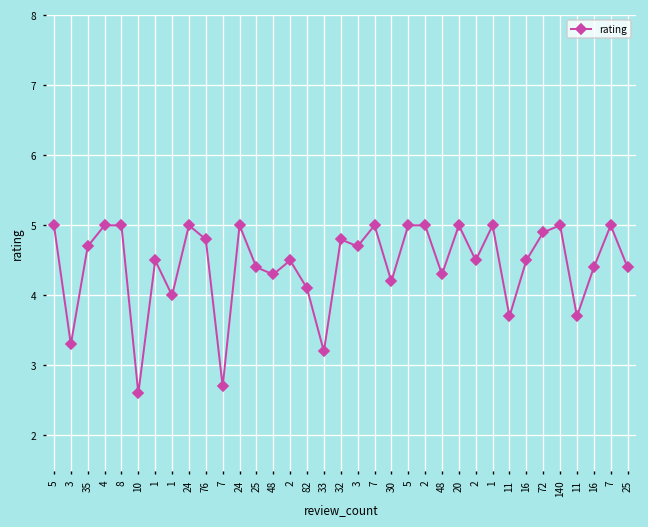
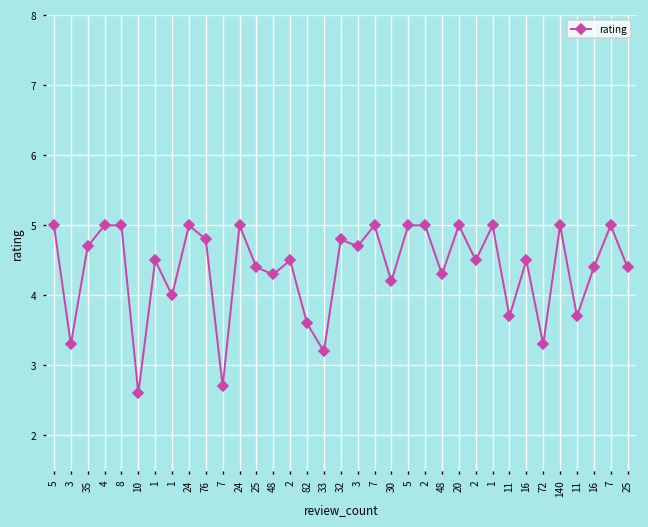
  {
    "35": 4.7,
    "4": 5.0,
    "8": 5.0,
    "10": 2.6,
    "76": 4.8,
-   "82": 4.1,
+   "82": 3.6,
    "33": 3.2,
    "32": 4.8,
    "30": 4.2,
    "20": 5.0,
-   "72": 4.9,
+   "72": 3.3,
    "140": 5.0
  }
